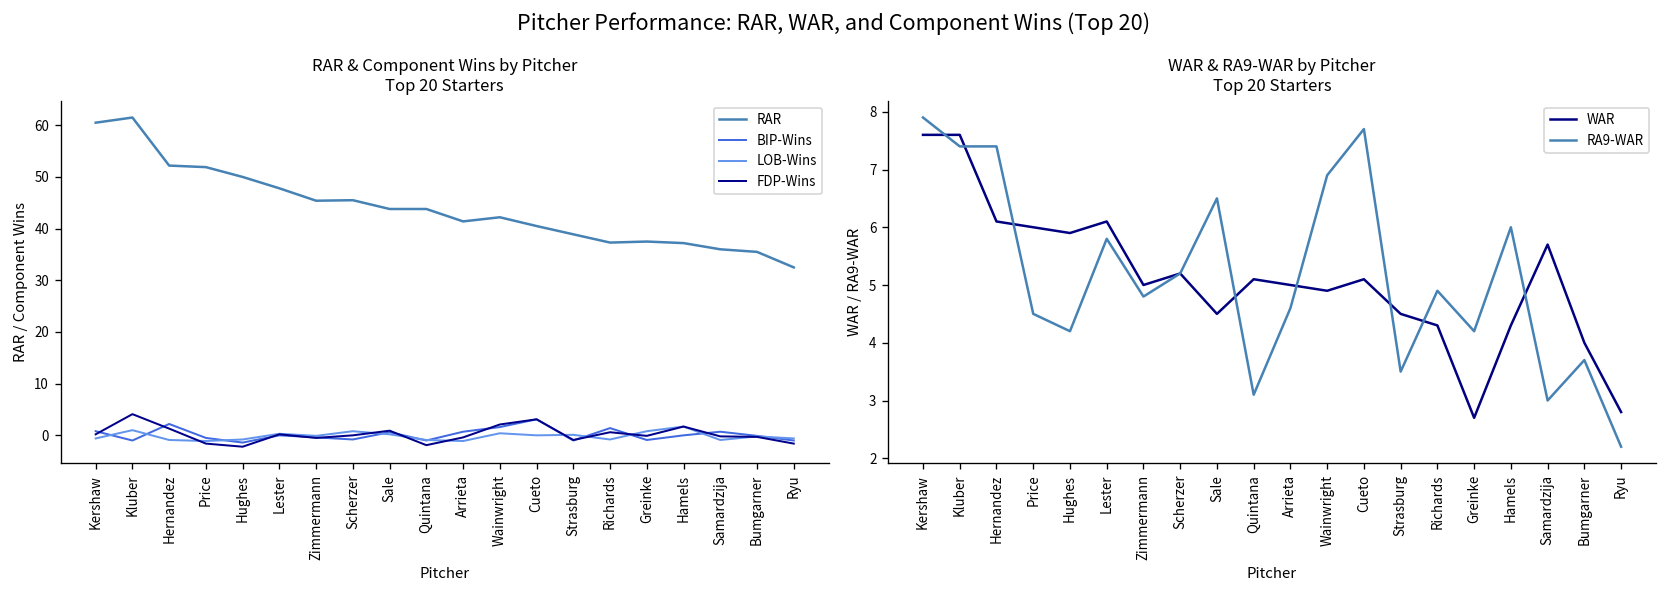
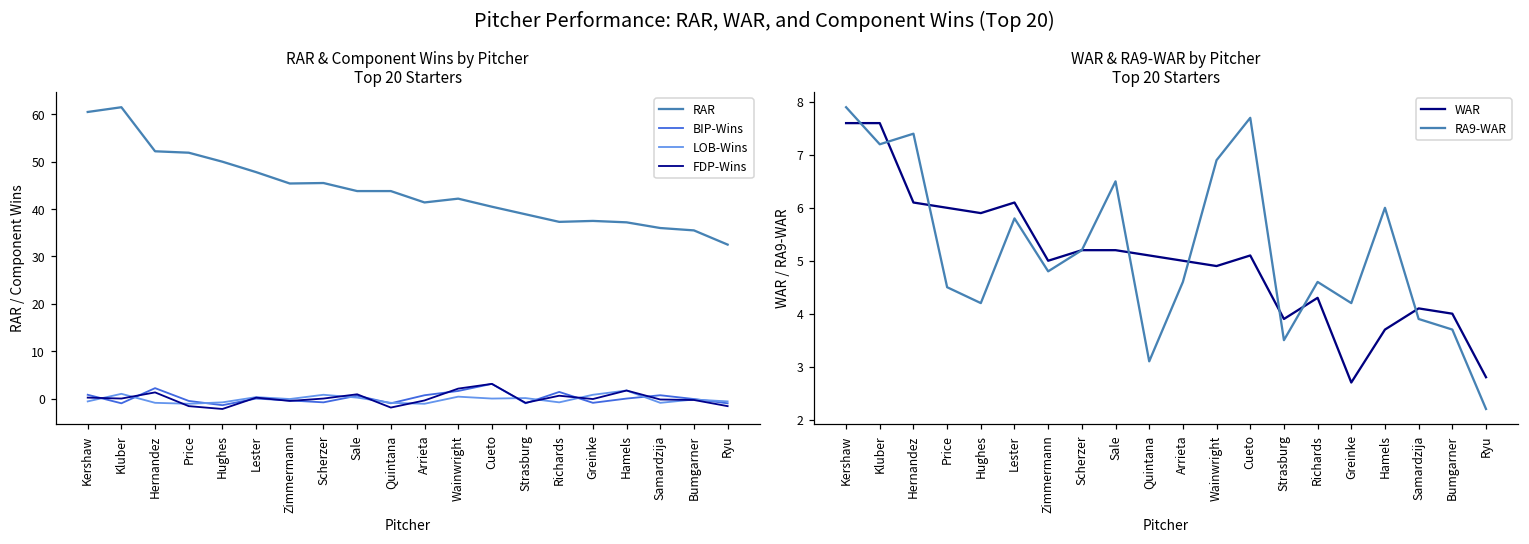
  {
    "RAR & Component Wins by Pitcher Top 20 Starters": {
      "FDP-Wins": {
        "Kershaw": 0,
-       "Kluber": 4,
+       "Kluber": 0,
        "Hernandez": 1,
        "Hughes": -2,
        "Scherzer": 0,
        "Quintana": -2,
        "Arrieta": 0,
        "Richards": 1,
        "Greinke": 0,
        "Samardzija": 0,
        "Ryu": -2
      }
    },
    "WAR & RA9-WAR by Pitcher Top 20 Starters": {
      "WAR": {
        "Kershaw": 7.6,
        "Kluber": 7.6,
        "Hernandez": 6.1,
        "Price": 6.0,
        "Hughes": 5.9,
        "Lester": 6.1,
        "Zimmermann": 5.0,
-       "Sale": 4.5,
+       "Sale": 5.2,
        "Quintana": 5.1,
        "Arrieta": 5.0,
        "Wainwright": 4.9,
        "Cueto": 5.1,
-       "Strasburg": 4.5,
+       "Strasburg": 3.9,
        "Richards": 4.3,
        "Greinke": 2.7,
-       "Hamels": 4.3,
-       "Samardzija": 5.7,
+       "Hamels": 3.7,
+       "Samardzija": 4.1,
        "Bumgarner": 4.0,
        "Ryu": 2.8
      },
      "RA9-WAR": {
        "Kershaw": 7.9,
-       "Kluber": 7.4,
+       "Kluber": 7.2,
        "Hernandez": 7.4,
        "Price": 4.5,
        "Hughes": 4.2,
        "Lester": 5.8,
        "Zimmermann": 4.8,
        "Sale": 6.5,
        "Quintana": 3.1,
        "Arrieta": 4.6,
        "Wainwright": 6.9,
        "Cueto": 7.7,
        "Strasburg": 3.5,
-       "Richards": 4.9,
+       "Richards": 4.6,
        "Greinke": 4.2,
        "Hamels": 6.0,
-       "Samardzija": 3.0,
+       "Samardzija": 3.9,
        "Bumgarner": 3.7,
        "Ryu": 2.2
      }
    }
  }
